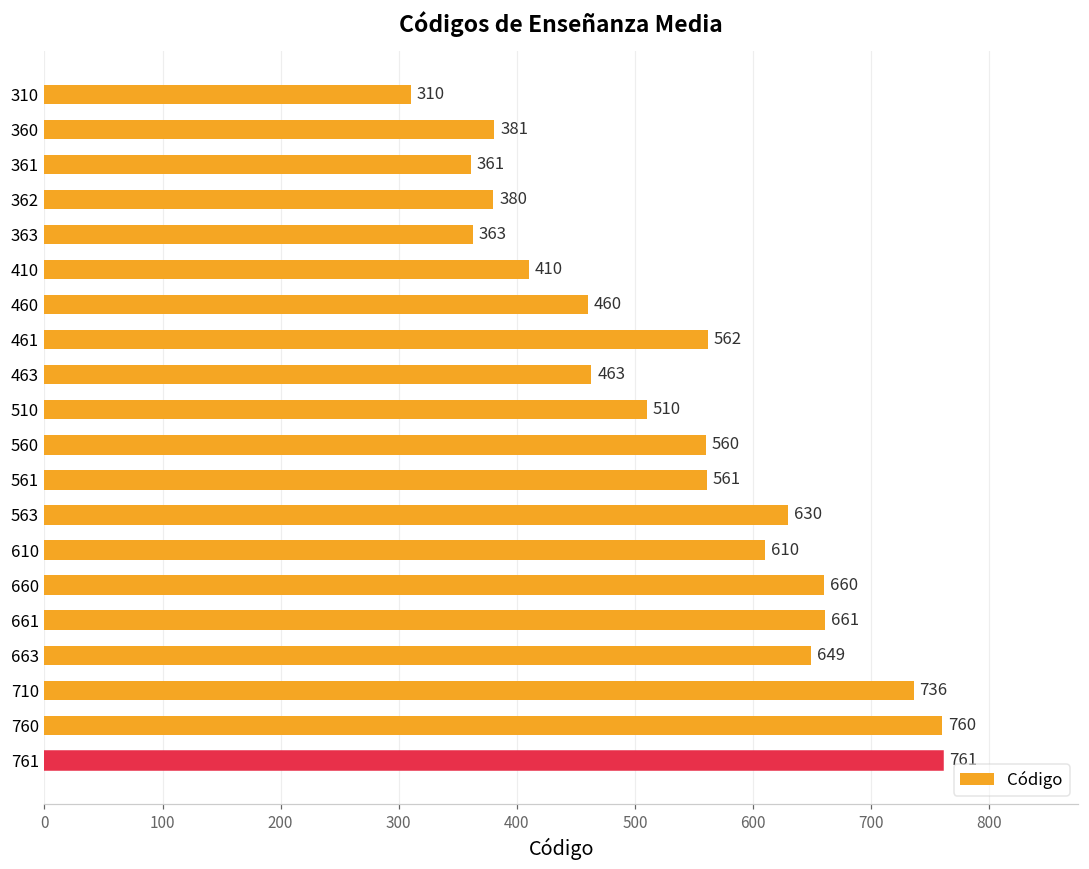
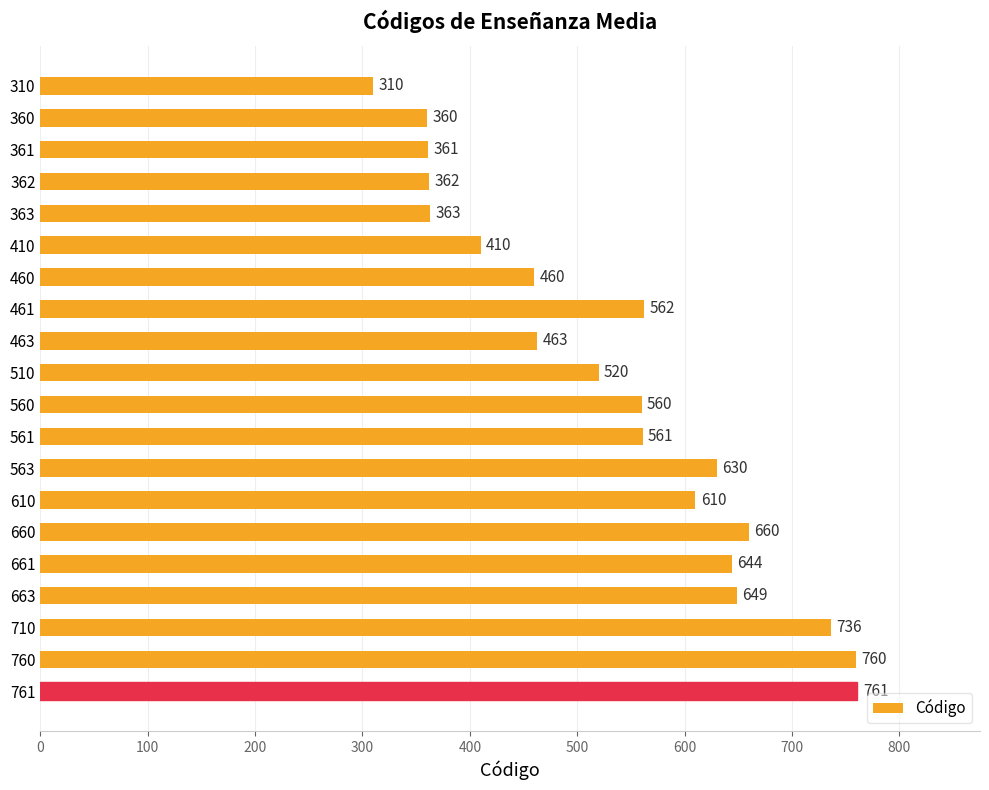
  {
    "310": 310,
-   "360": 381,
+   "360": 360,
    "361": 361,
-   "362": 380,
+   "362": 362,
    "363": 363,
    "410": 410,
    "460": 460,
    "461": 562,
    "463": 463,
-   "510": 510,
+   "510": 520,
    "560": 560,
    "561": 561,
    "563": 630,
    "610": 610,
    "660": 660,
-   "661": 661,
+   "661": 644,
    "663": 649,
    "710": 736,
    "760": 760
  }
